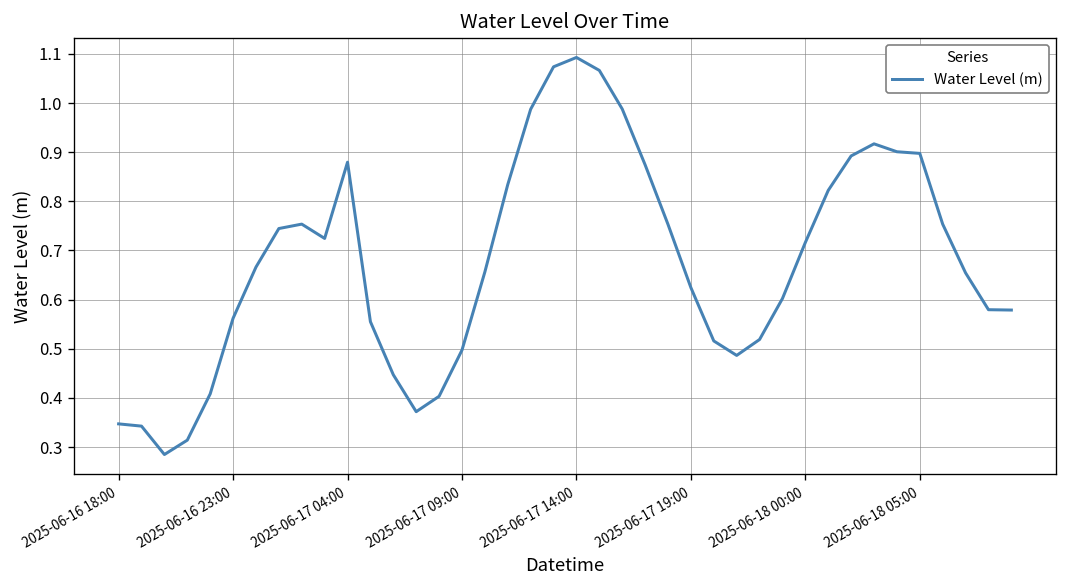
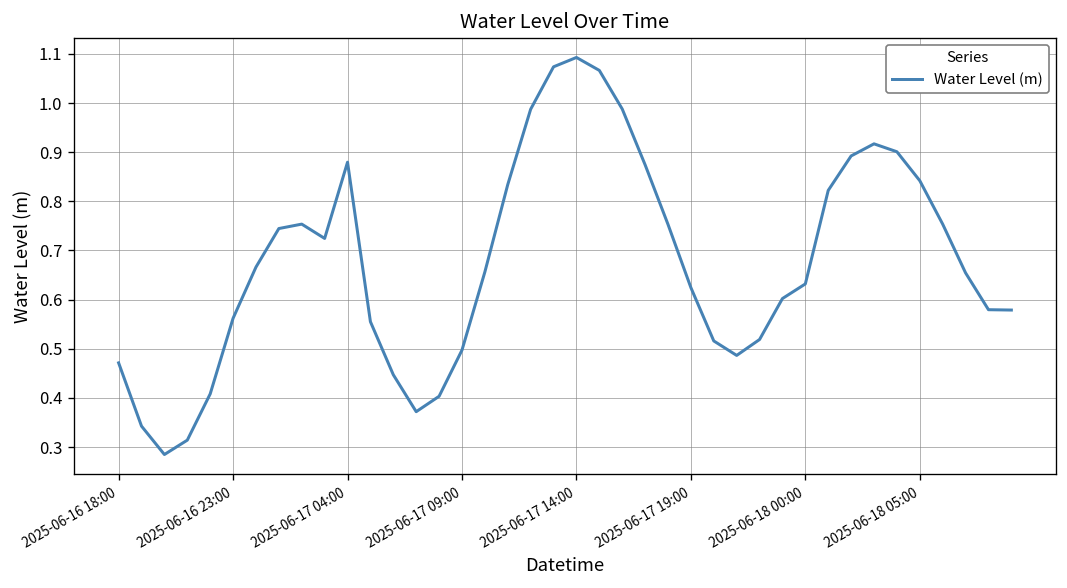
  {
-   "2025-06-16 18:00": 0.35,
+   "2025-06-16 18:00": 0.47,
    "2025-06-16 23:00": 0.56,
    "2025-06-17 04:00": 0.88,
    "2025-06-17 09:00": 0.50,
    "2025-06-17 14:00": 1.09,
    "2025-06-17 19:00": 0.62,
-   "2025-06-18 00:00": 0.72,
-   "2025-06-18 05:00": 0.90
+   "2025-06-18 00:00": 0.63,
+   "2025-06-18 05:00": 0.84
  }
